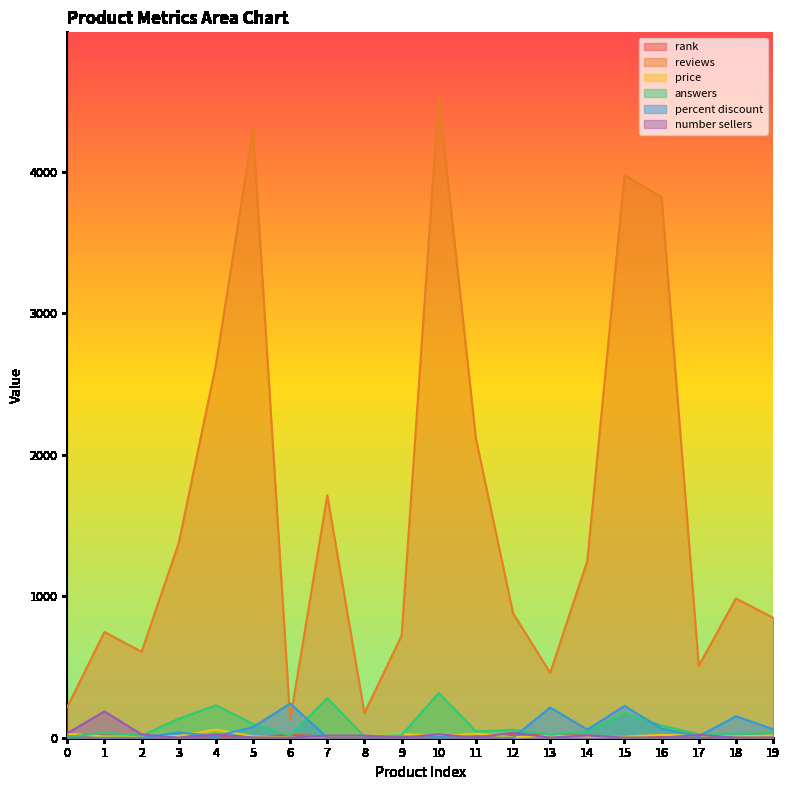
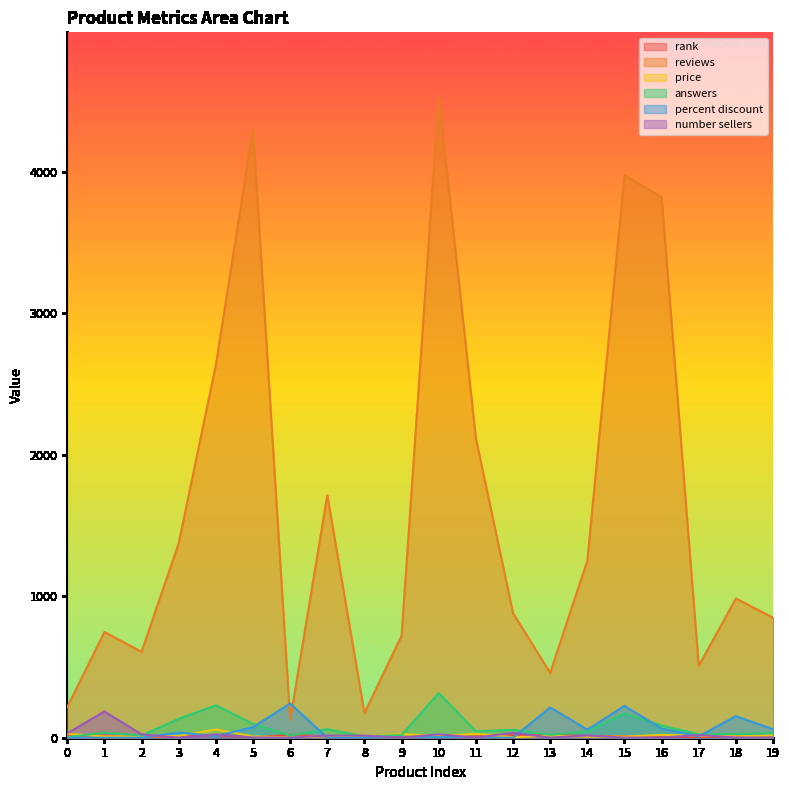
  {
    "answers": {
      "1": 40,
      "3": 130,
      "4": 230,
      "5": 100,
-     "7": 280,
+     "7": 60,
      "10": 320,
      "12": 60,
      "15": 170,
      "16": 90
    },
    "percent discount": {
      "3": 40,
      "5": 80,
      "6": 240,
      "13": 210,
      "15": 230,
      "16": 60,
      "18": 150,
      "19": 60
    },
    "number sellers": {
      "1": 190
    }
  }
